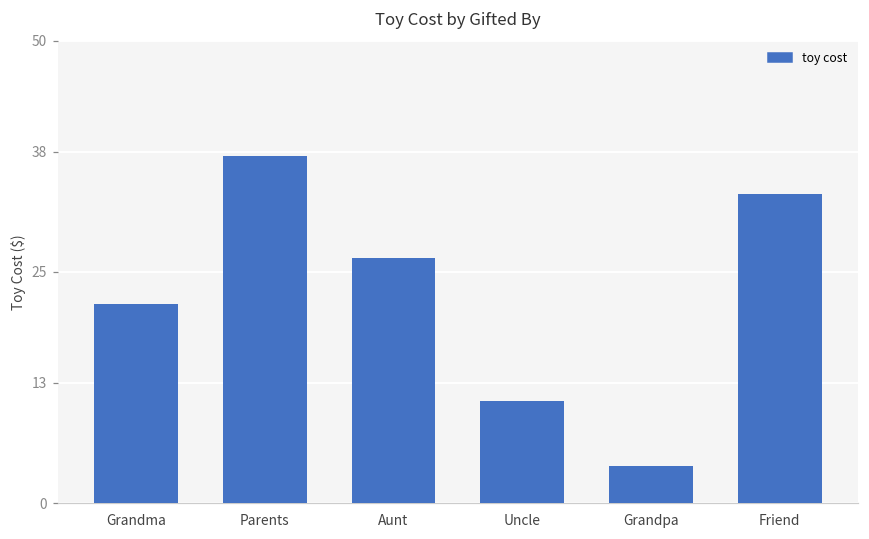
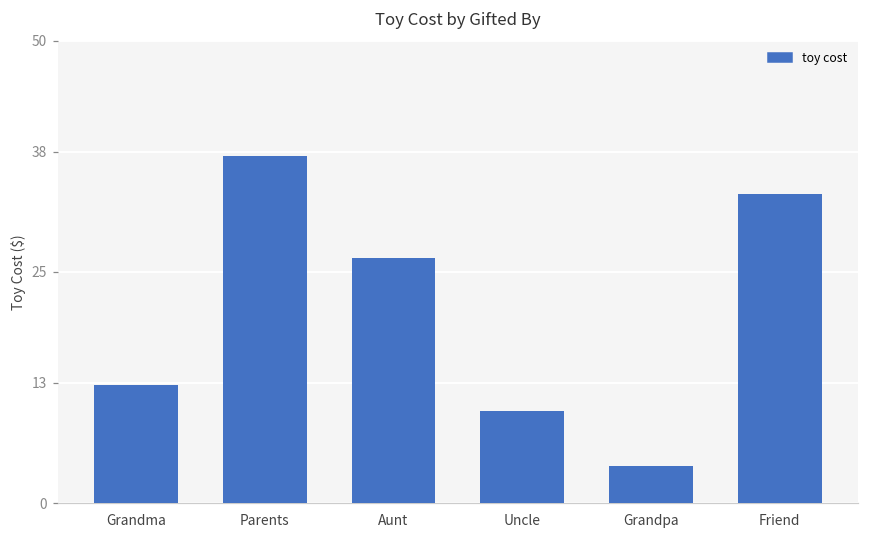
  {
-   "Grandma": 22,
+   "Grandma": 13,
    "Parents": 38,
    "Aunt": 27,
-   "Uncle": 11,
+   "Uncle": 10,
    "Grandpa": 4,
    "Friend": 33
  }
